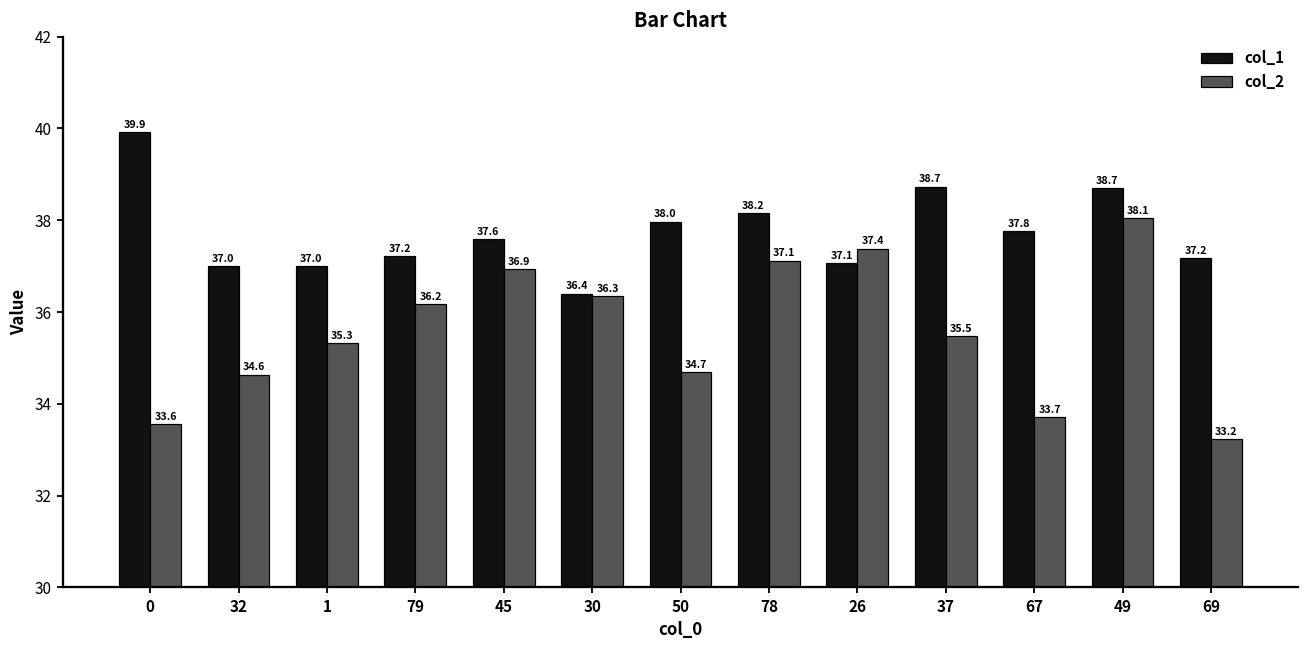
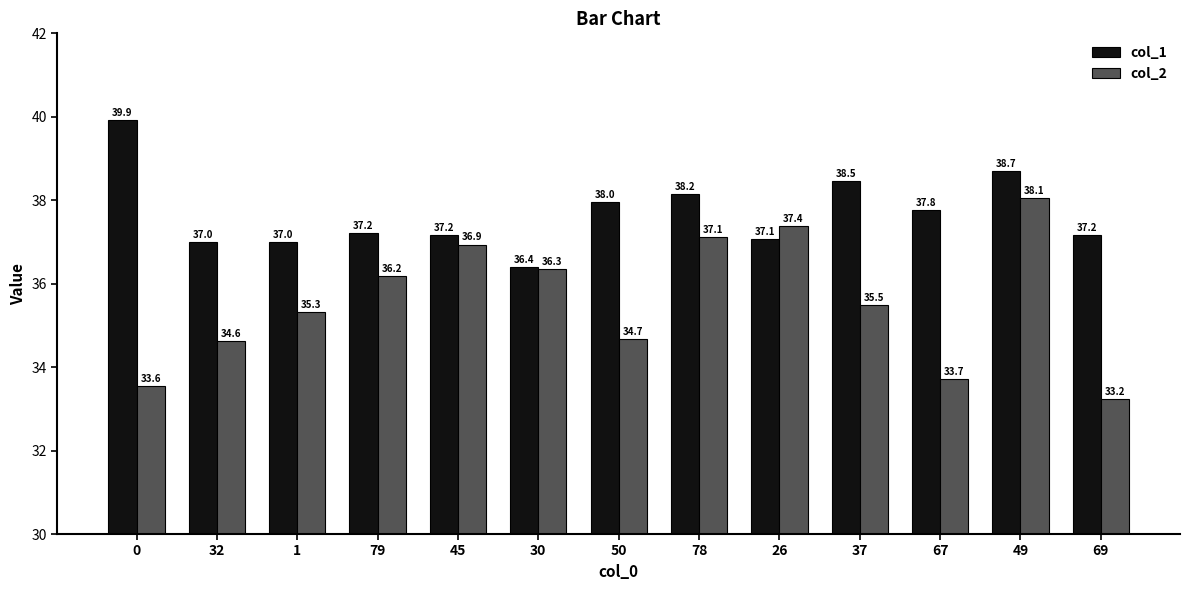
  {
    "col_1": {
      "0": 39.9,
      "32": 37.0,
      "1": 37.0,
      "79": 37.2,
-     "45": 37.6,
+     "45": 37.2,
      "30": 36.4,
      "50": 38.0,
      "78": 38.2,
      "26": 37.1,
-     "37": 38.7,
+     "37": 38.5,
      "67": 37.8,
      "49": 38.7,
      "69": 37.2
    },
    "col_2": {
      "0": 33.6,
      "32": 34.6,
      "1": 35.3,
      "79": 36.2,
      "45": 36.9,
      "30": 36.3,
      "50": 34.7,
      "78": 37.1,
      "26": 37.4,
      "37": 35.5,
      "67": 33.7,
      "49": 38.1,
      "69": 33.2
    }
  }
